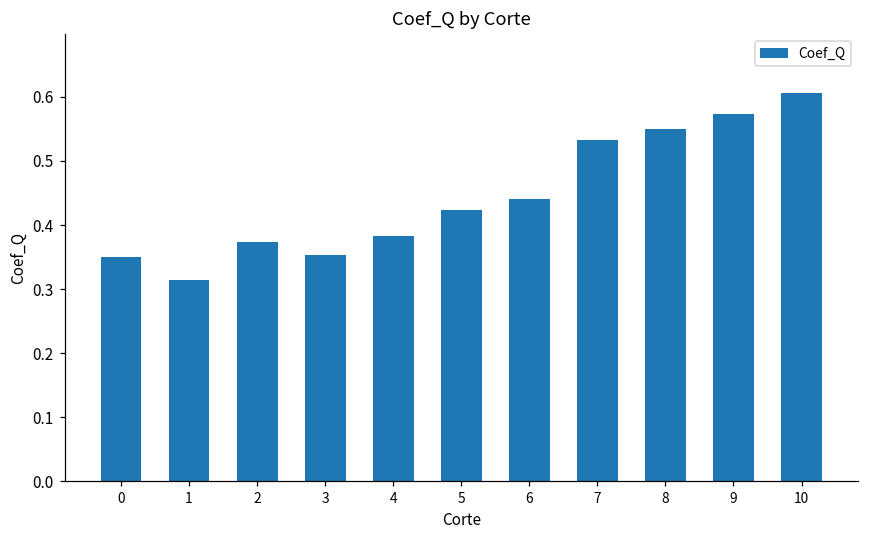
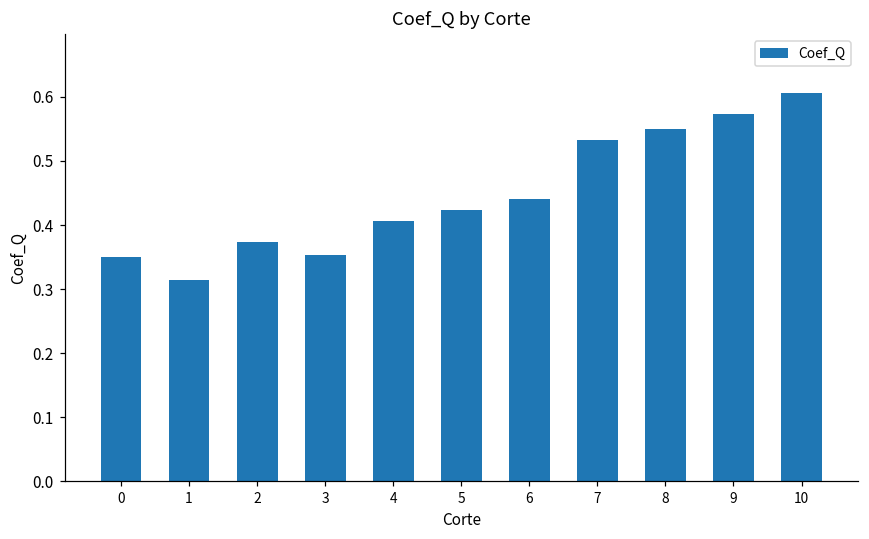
  {
    "0": 0.35,
    "1": 0.31,
    "2": 0.37,
    "3": 0.35,
-   "4": 0.38,
+   "4": 0.41,
    "5": 0.42,
    "6": 0.44,
    "7": 0.53,
    "8": 0.55,
    "9": 0.57,
    "10": 0.61
  }
